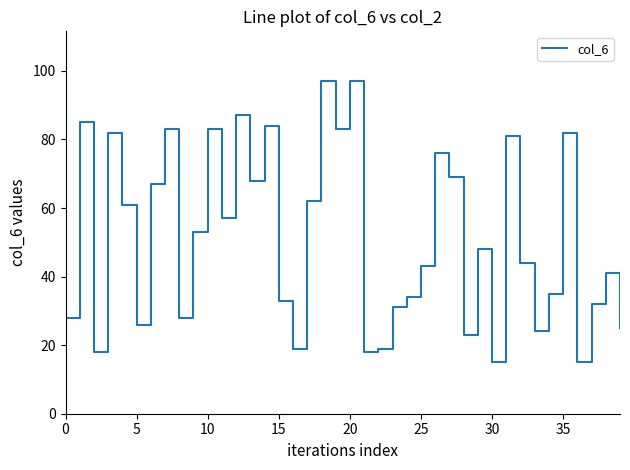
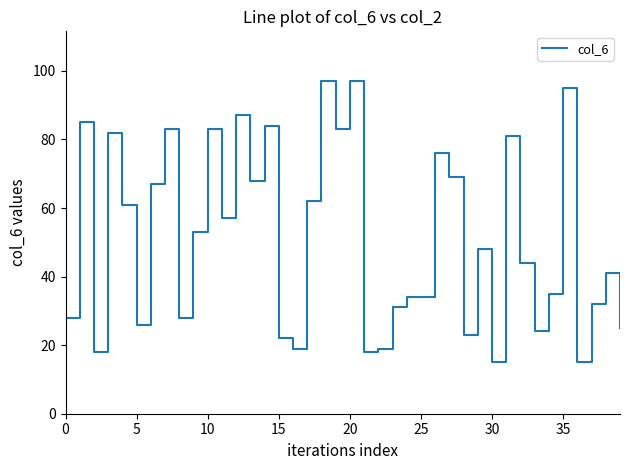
  {
    "0": 28,
    "5": 26,
    "10": 83,
-   "15": 33,
+   "15": 22,
    "20": 97,
-   "25": 43,
+   "25": 34,
    "30": 15,
-   "35": 82
+   "35": 95
  }
